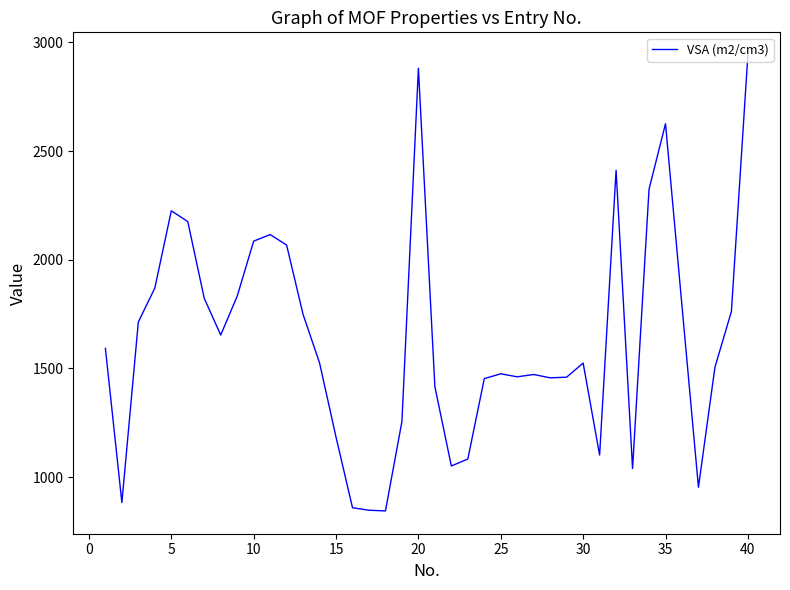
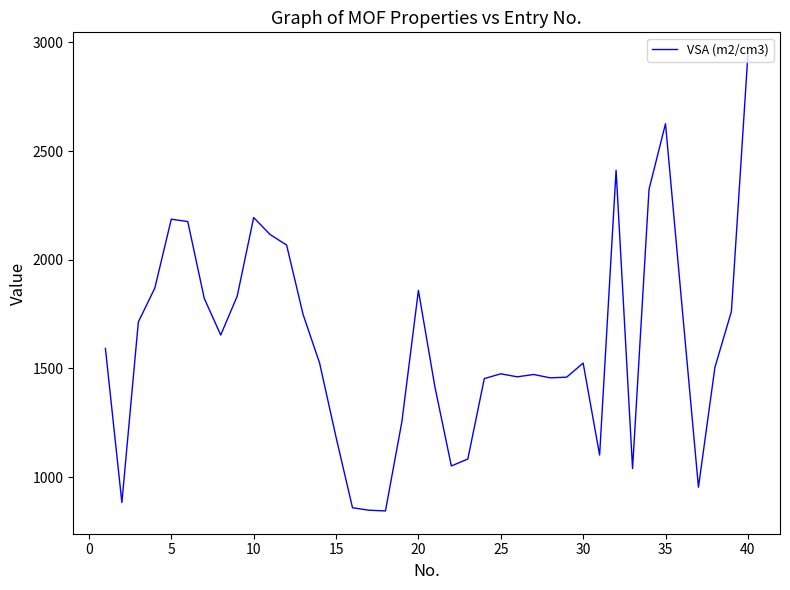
  {
-   "5": 2220,
-   "10": 2090,
+   "5": 2190,
+   "10": 2190,
    "15": 1180,
-   "20": 2880,
+   "20": 1860,
    "25": 1480,
    "30": 1520,
    "35": 2630
  }
